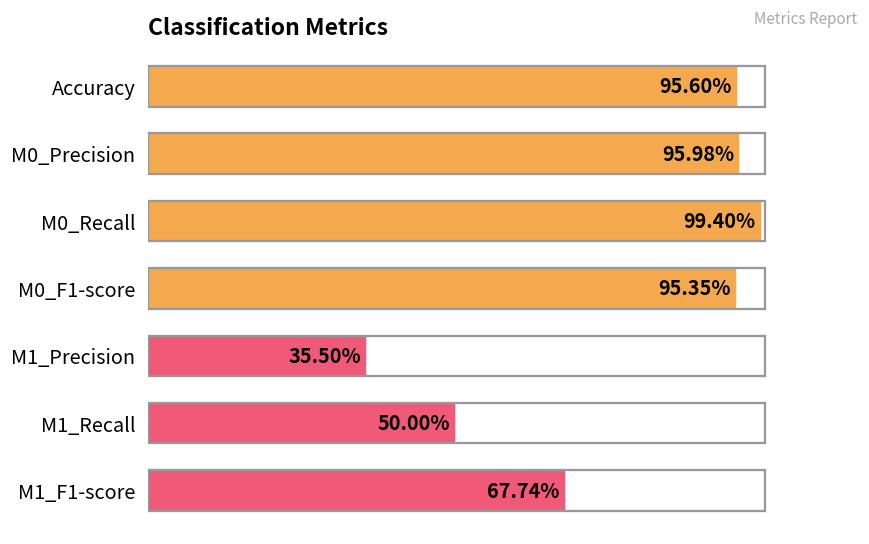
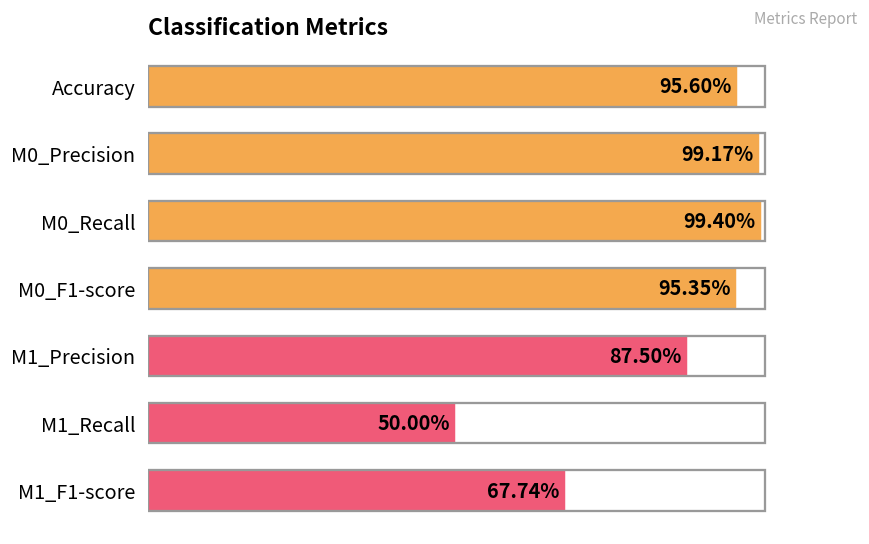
  {
    "Accuracy": "95.60%",
-   "M0_Precision": "95.98%",
+   "M0_Precision": "99.17%",
    "M0_Recall": "99.40%",
    "M0_F1-score": "95.35%",
-   "M1_Precision": "35.50%",
+   "M1_Precision": "87.50%",
    "M1_Recall": "50.00%",
    "M1_F1-score": "67.74%"
  }
